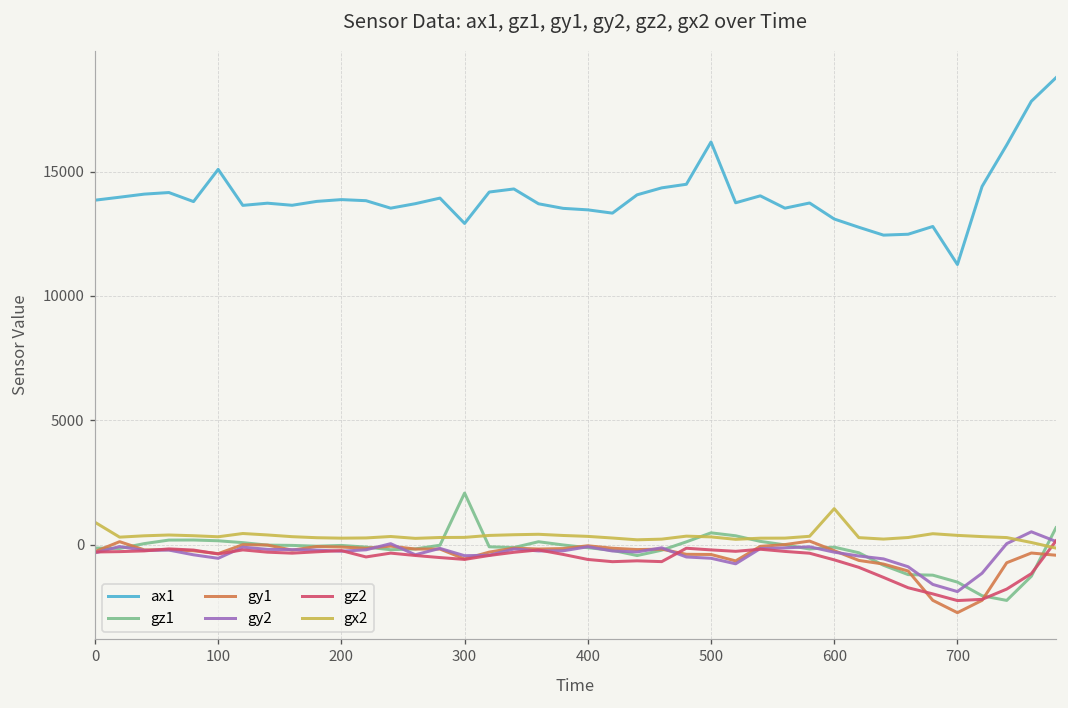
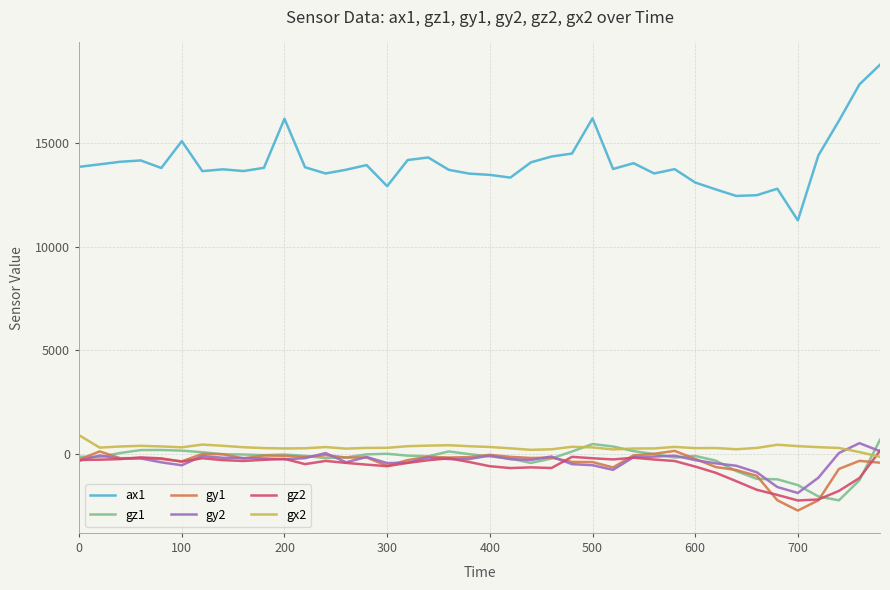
  {
    "ax1": {
      "0": 13800,
      "100": 15100,
-     "200": 13900,
+     "200": 16200,
      "300": 12900,
      "400": 13500,
      "500": 16200,
      "600": 13100,
      "700": 11300
    },
    "gz1": {
      "0": -100,
      "100": 200,
-     "300": 2100,
+     "300": 0,
      "500": 500,
      "600": -100,
      "700": -1500
    },
    "gy2": {
      "100": -500,
      "300": -400,
      "500": -500,
      "700": -1900
    },
    "gx2": {
      "0": 900,
      "100": 300,
      "200": 300,
      "300": 300,
      "400": 300,
      "500": 300,
-     "600": 1500,
+     "600": 300,
      "700": 400
    }
  }
